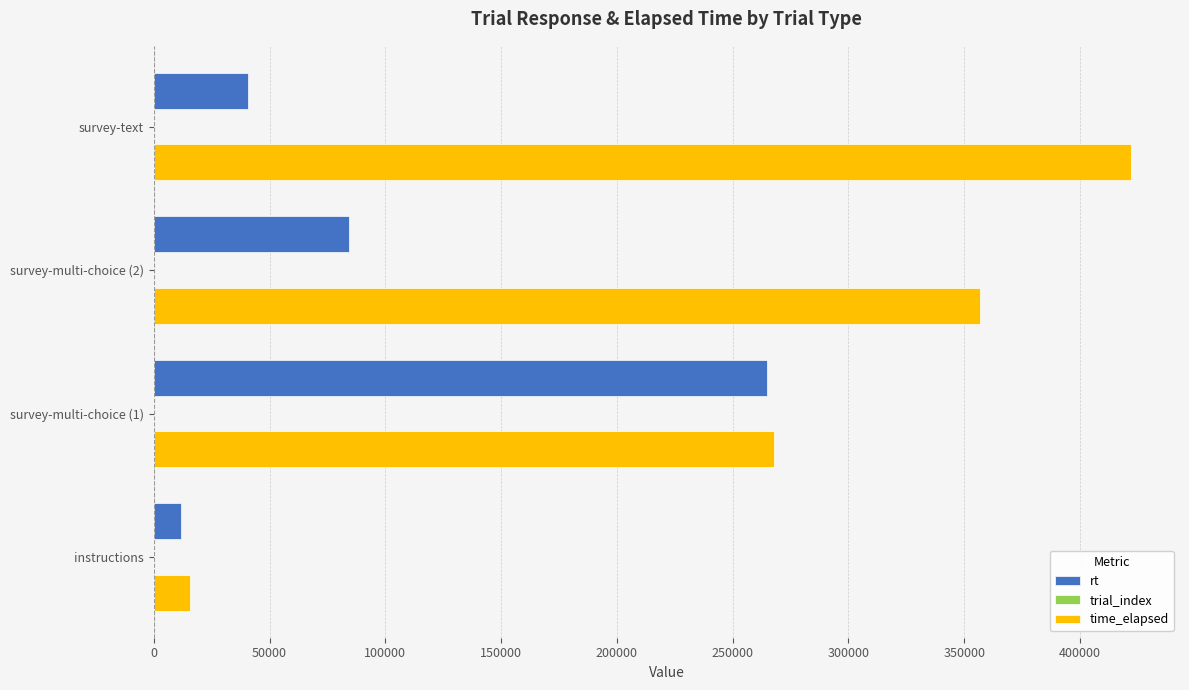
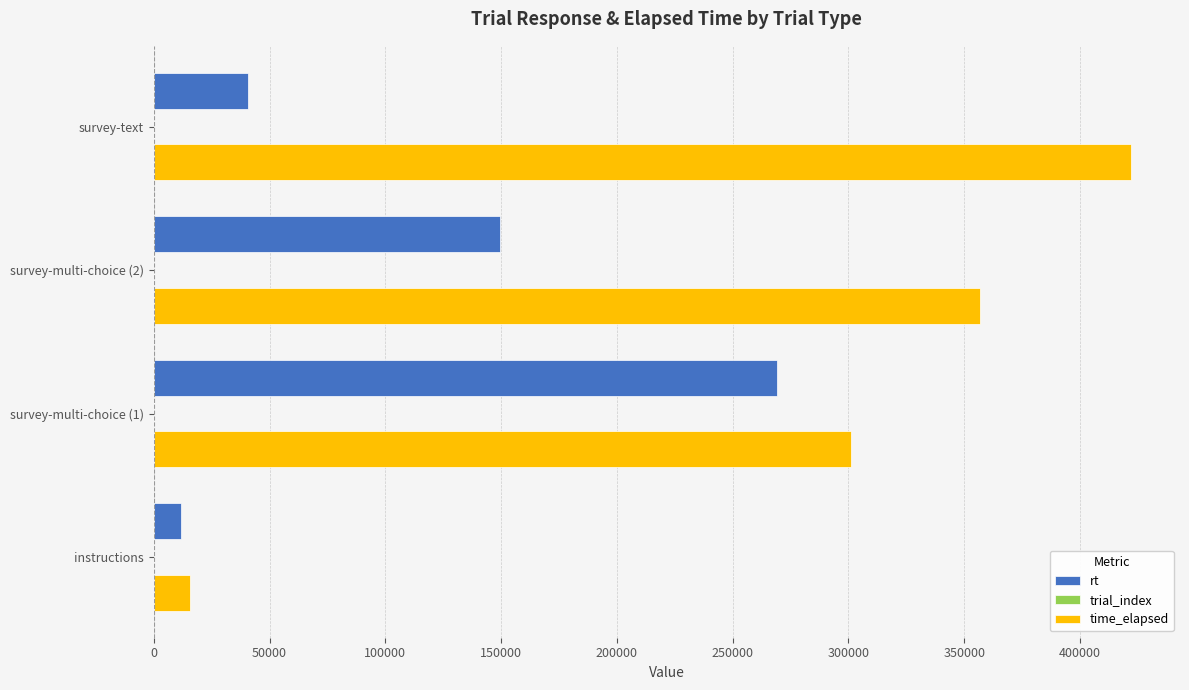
  {
    "rt": {
      "survey-text": 41000,
-     "survey-multi-choice (2)": 84000,
-     "survey-multi-choice (1)": 265000,
+     "survey-multi-choice (2)": 149000,
+     "survey-multi-choice (1)": 269000,
      "instructions": 12000
    },
    "trial_index": {
      "instructions": 0
    },
    "time_elapsed": {
      "survey-text": 422000,
      "survey-multi-choice (2)": 357000,
-     "survey-multi-choice (1)": 268000,
+     "survey-multi-choice (1)": 301000,
      "instructions": 16000
    }
  }
